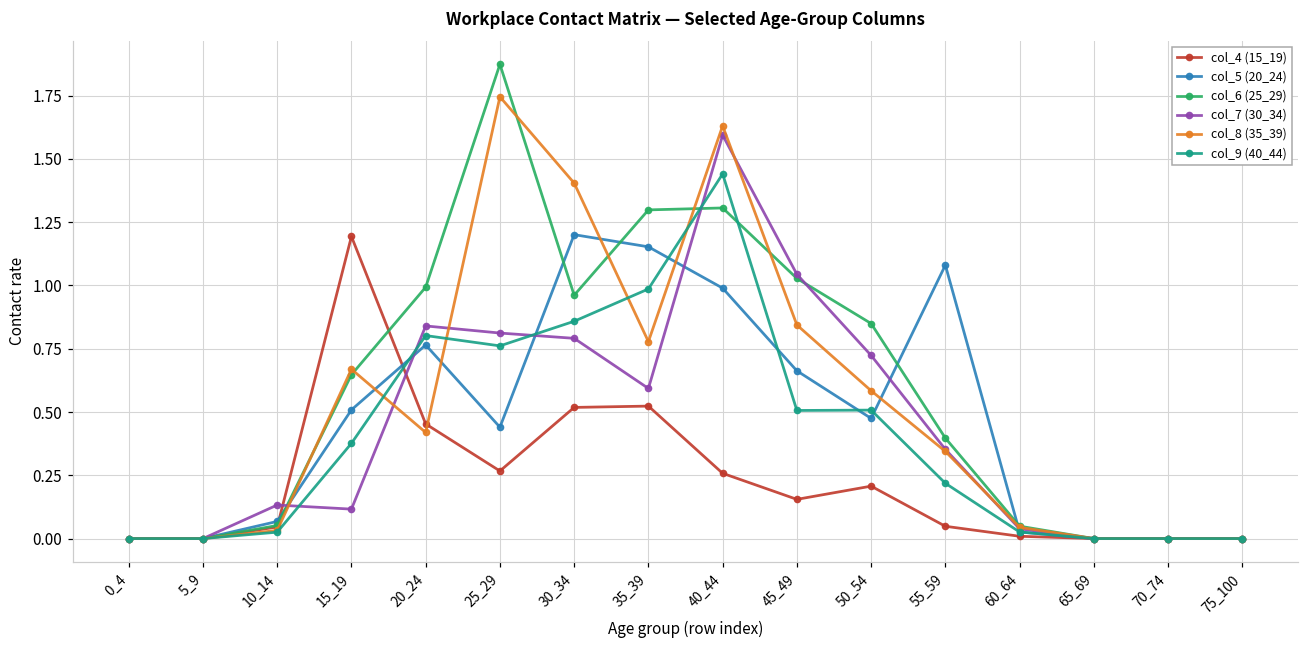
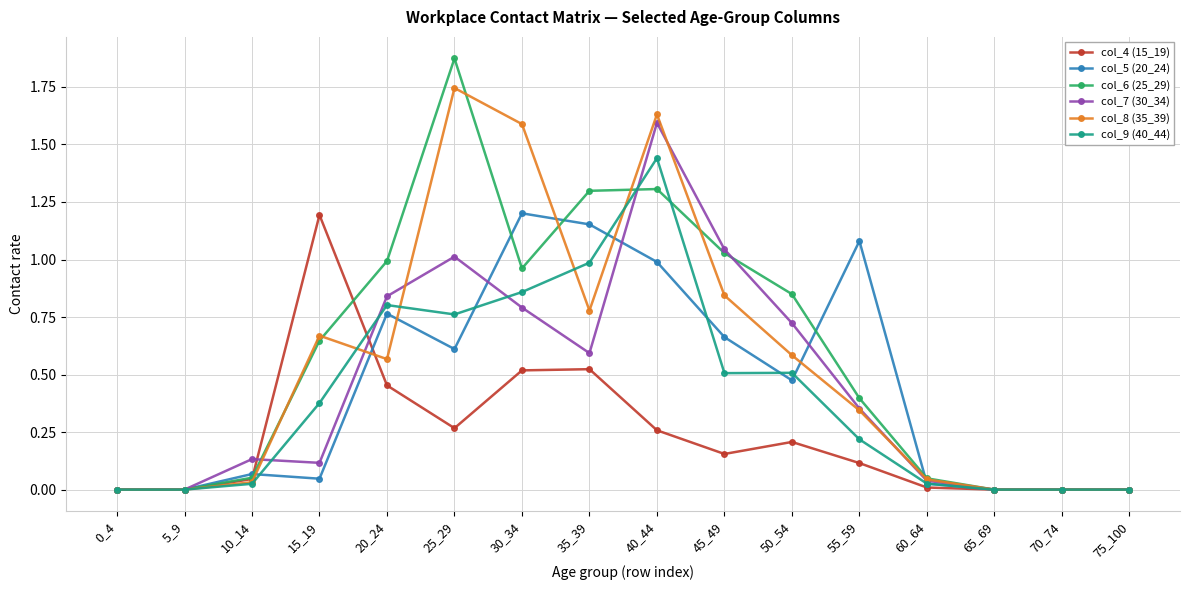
  {
    "col_4 (15_19)": {
      "15_19": 1.19,
      "20_24": 0.45,
      "25_29": 0.27,
      "30_34": 0.52,
      "35_39": 0.52,
      "40_44": 0.26,
      "45_49": 0.15,
      "50_54": 0.21,
-     "55_59": 0.05,
+     "55_59": 0.12,
      "60_64": 0.01
    },
    "col_5 (20_24)": {
      "10_14": 0.07,
-     "15_19": 0.51,
+     "15_19": 0.05,
      "20_24": 0.76,
-     "25_29": 0.44,
+     "25_29": 0.61,
      "30_34": 1.20,
      "35_39": 1.15,
      "40_44": 0.99,
      "45_49": 0.66,
      "50_54": 0.47,
      "55_59": 1.08
    },
    "col_7 (30_34)": {
      "10_14": 0.13,
      "15_19": 0.12,
      "20_24": 0.84,
-     "25_29": 0.81,
+     "25_29": 1.01,
      "30_34": 0.79,
      "35_39": 0.59,
      "40_44": 1.59,
      "45_49": 1.04,
      "50_54": 0.72
    },
    "col_8 (35_39)": {
      "15_19": 0.67,
-     "20_24": 0.42,
+     "20_24": 0.57,
      "25_29": 1.75,
-     "30_34": 1.40,
+     "30_34": 1.59,
      "35_39": 0.78,
      "40_44": 1.63,
      "45_49": 0.84,
      "50_54": 0.58
    }
  }
